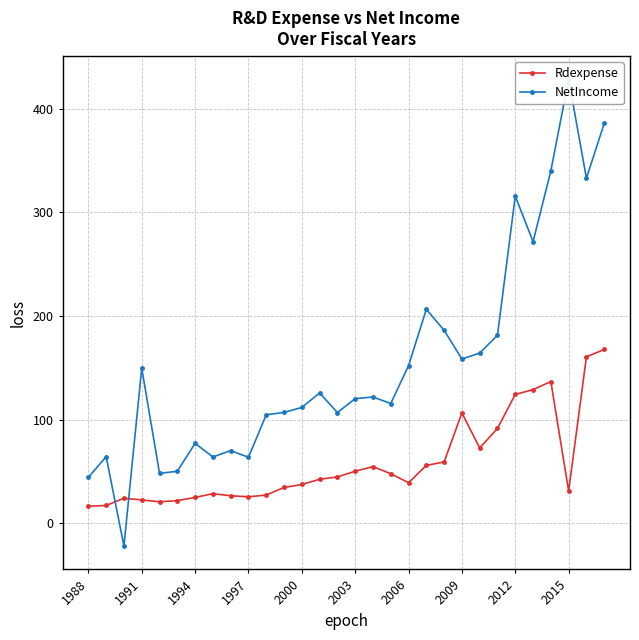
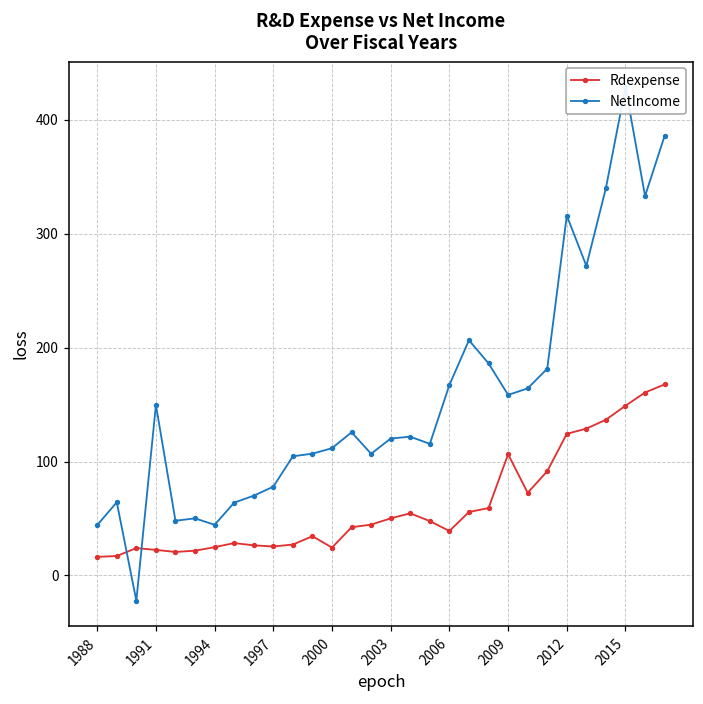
  {
    "Rdexpense": {
      "1988": 16,
      "1991": 22,
      "1994": 25,
      "1997": 25,
-     "2000": 37,
+     "2000": 24,
      "2003": 50,
      "2006": 39,
      "2009": 106,
      "2012": 124,
-     "2015": 31
+     "2015": 149
    },
    "NetIncome": {
      "1988": 44,
      "1991": 150,
-     "1994": 77,
-     "1997": 64,
+     "1994": 44,
+     "1997": 78,
      "2000": 112,
      "2003": 120,
-     "2006": 152,
+     "2006": 167,
      "2009": 159,
      "2012": 316
    }
  }
